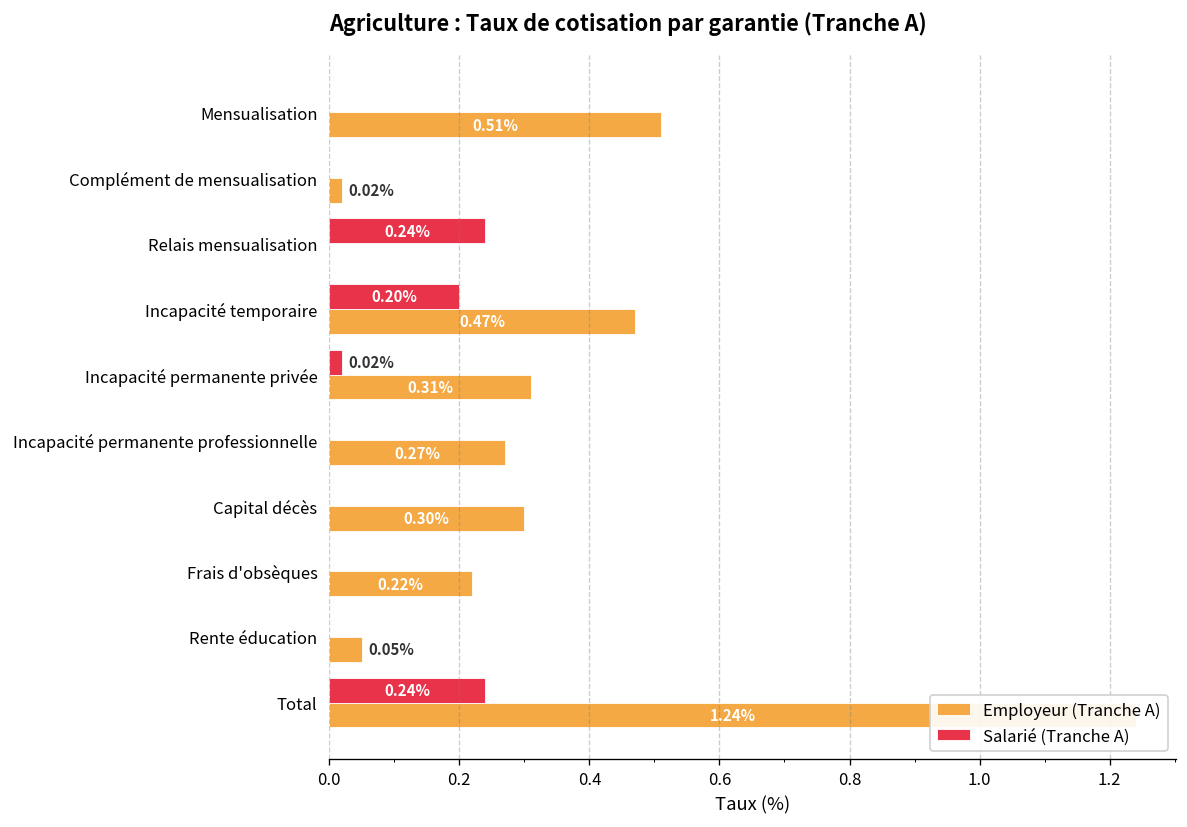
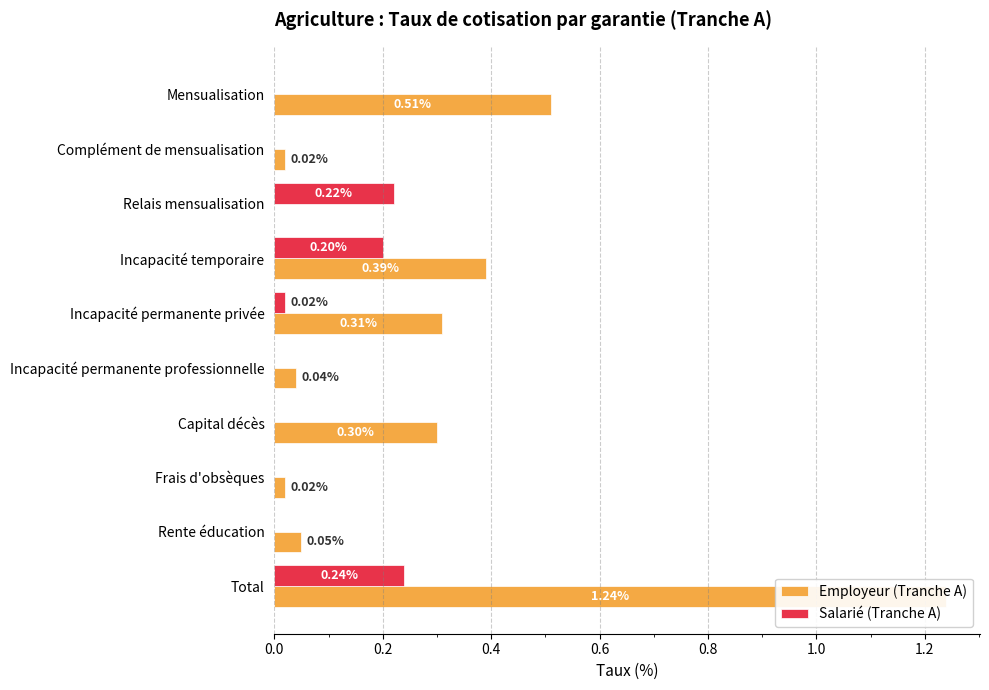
  {
    "Employeur (Tranche A)": {
      "Mensualisation": "0.51%",
      "Complément de mensualisation": "0.02%",
-     "Incapacité temporaire": "0.47%",
+     "Incapacité temporaire": "0.39%",
      "Incapacité permanente privée": "0.31%",
-     "Incapacité permanente professionnelle": "0.27%",
+     "Incapacité permanente professionnelle": "0.04%",
      "Capital décès": "0.30%",
-     "Frais d'obsèques": "0.22%",
+     "Frais d'obsèques": "0.02%",
      "Rente éducation": "0.05%"
    },
    "Salarié (Tranche A)": {
-     "Relais mensualisation": "0.24%",
+     "Relais mensualisation": "0.22%",
      "Incapacité temporaire": "0.20%",
      "Incapacité permanente privée": "0.02%",
      "Total": "0.24%"
    }
  }
